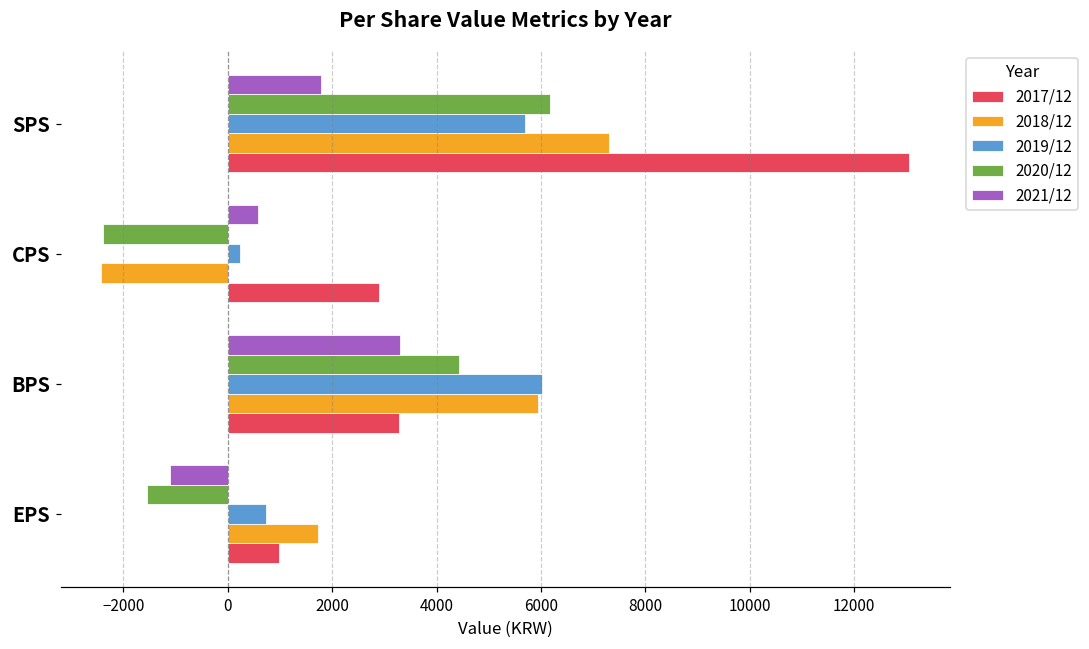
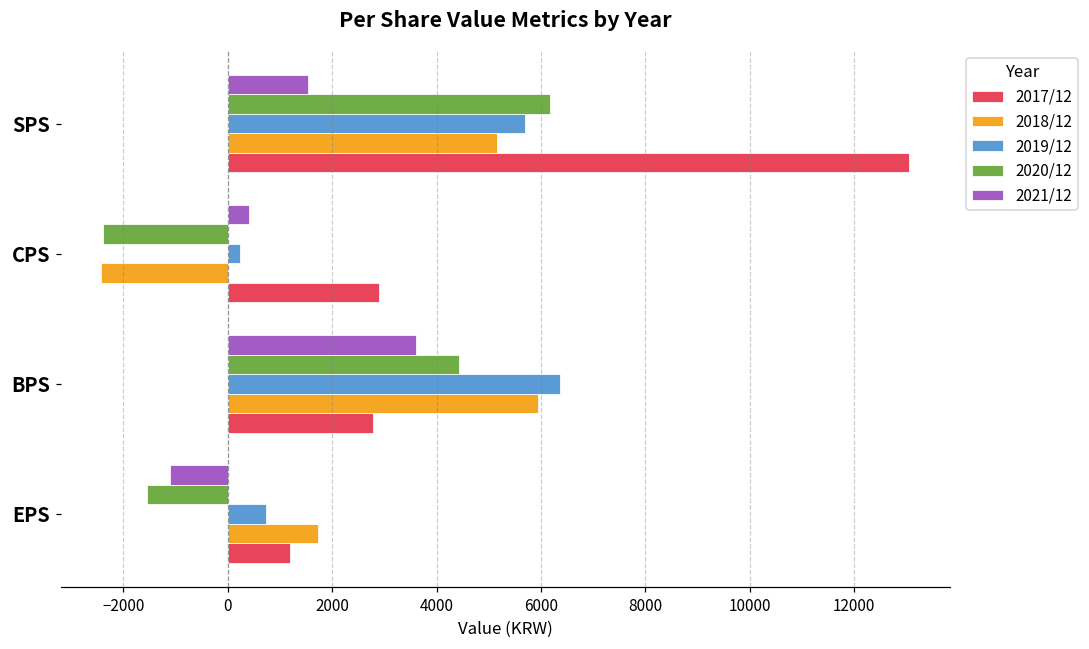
  {
    "2017/12": {
      "SPS": 13100,
      "CPS": 2900,
-     "BPS": 3300,
-     "EPS": 1000
+     "BPS": 2800,
+     "EPS": 1200
    },
    "2018/12": {
-     "SPS": 7300,
+     "SPS": 5200,
      "CPS": -2400,
      "BPS": 5900,
      "EPS": 1700
    },
    "2019/12": {
      "SPS": 5700,
      "CPS": 200,
-     "BPS": 6000,
+     "BPS": 6400,
      "EPS": 700
    },
    "2020/12": {
      "SPS": 6200,
      "CPS": -2400,
      "BPS": 4400,
      "EPS": -1500
    },
    "2021/12": {
-     "SPS": 1800,
-     "CPS": 600,
-     "BPS": 3300,
+     "SPS": 1500,
+     "CPS": 400,
+     "BPS": 3600,
      "EPS": -1100
    }
  }
